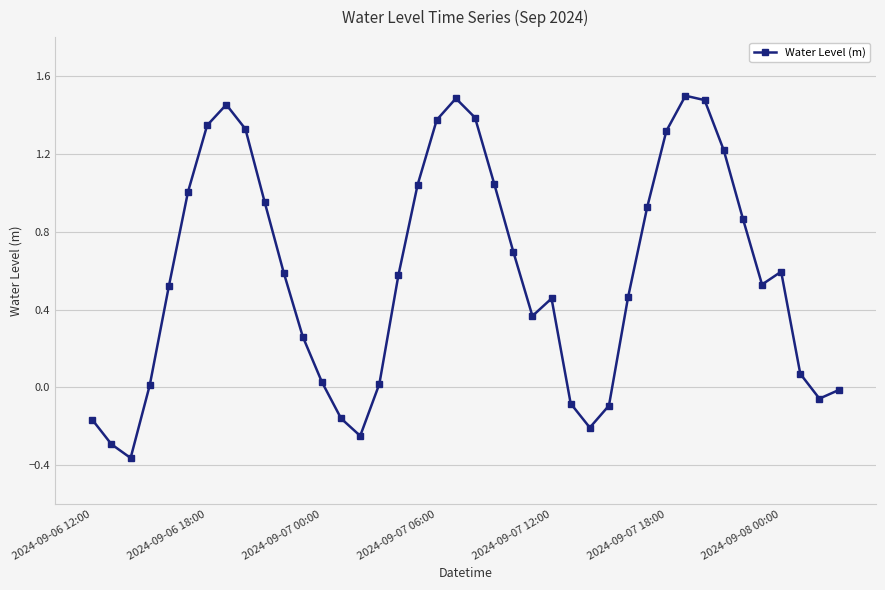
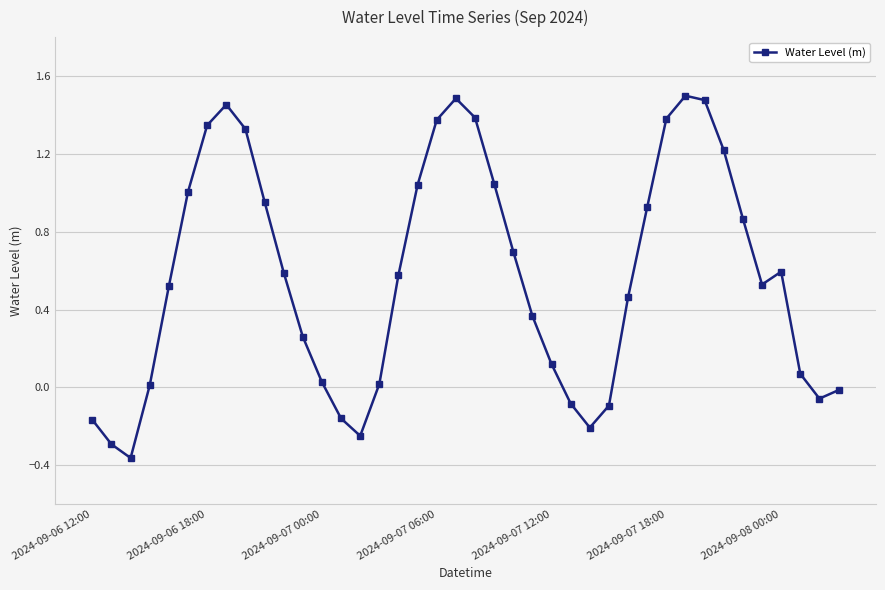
  {
    "2024-09-06 12:00": -0.17,
    "2024-09-06 18:00": 1.35,
    "2024-09-07 00:00": 0.03,
    "2024-09-07 06:00": 1.37,
-   "2024-09-07 12:00": 0.46,
-   "2024-09-07 18:00": 1.32,
+   "2024-09-07 12:00": 0.12,
+   "2024-09-07 18:00": 1.38,
    "2024-09-08 00:00": 0.59
  }
